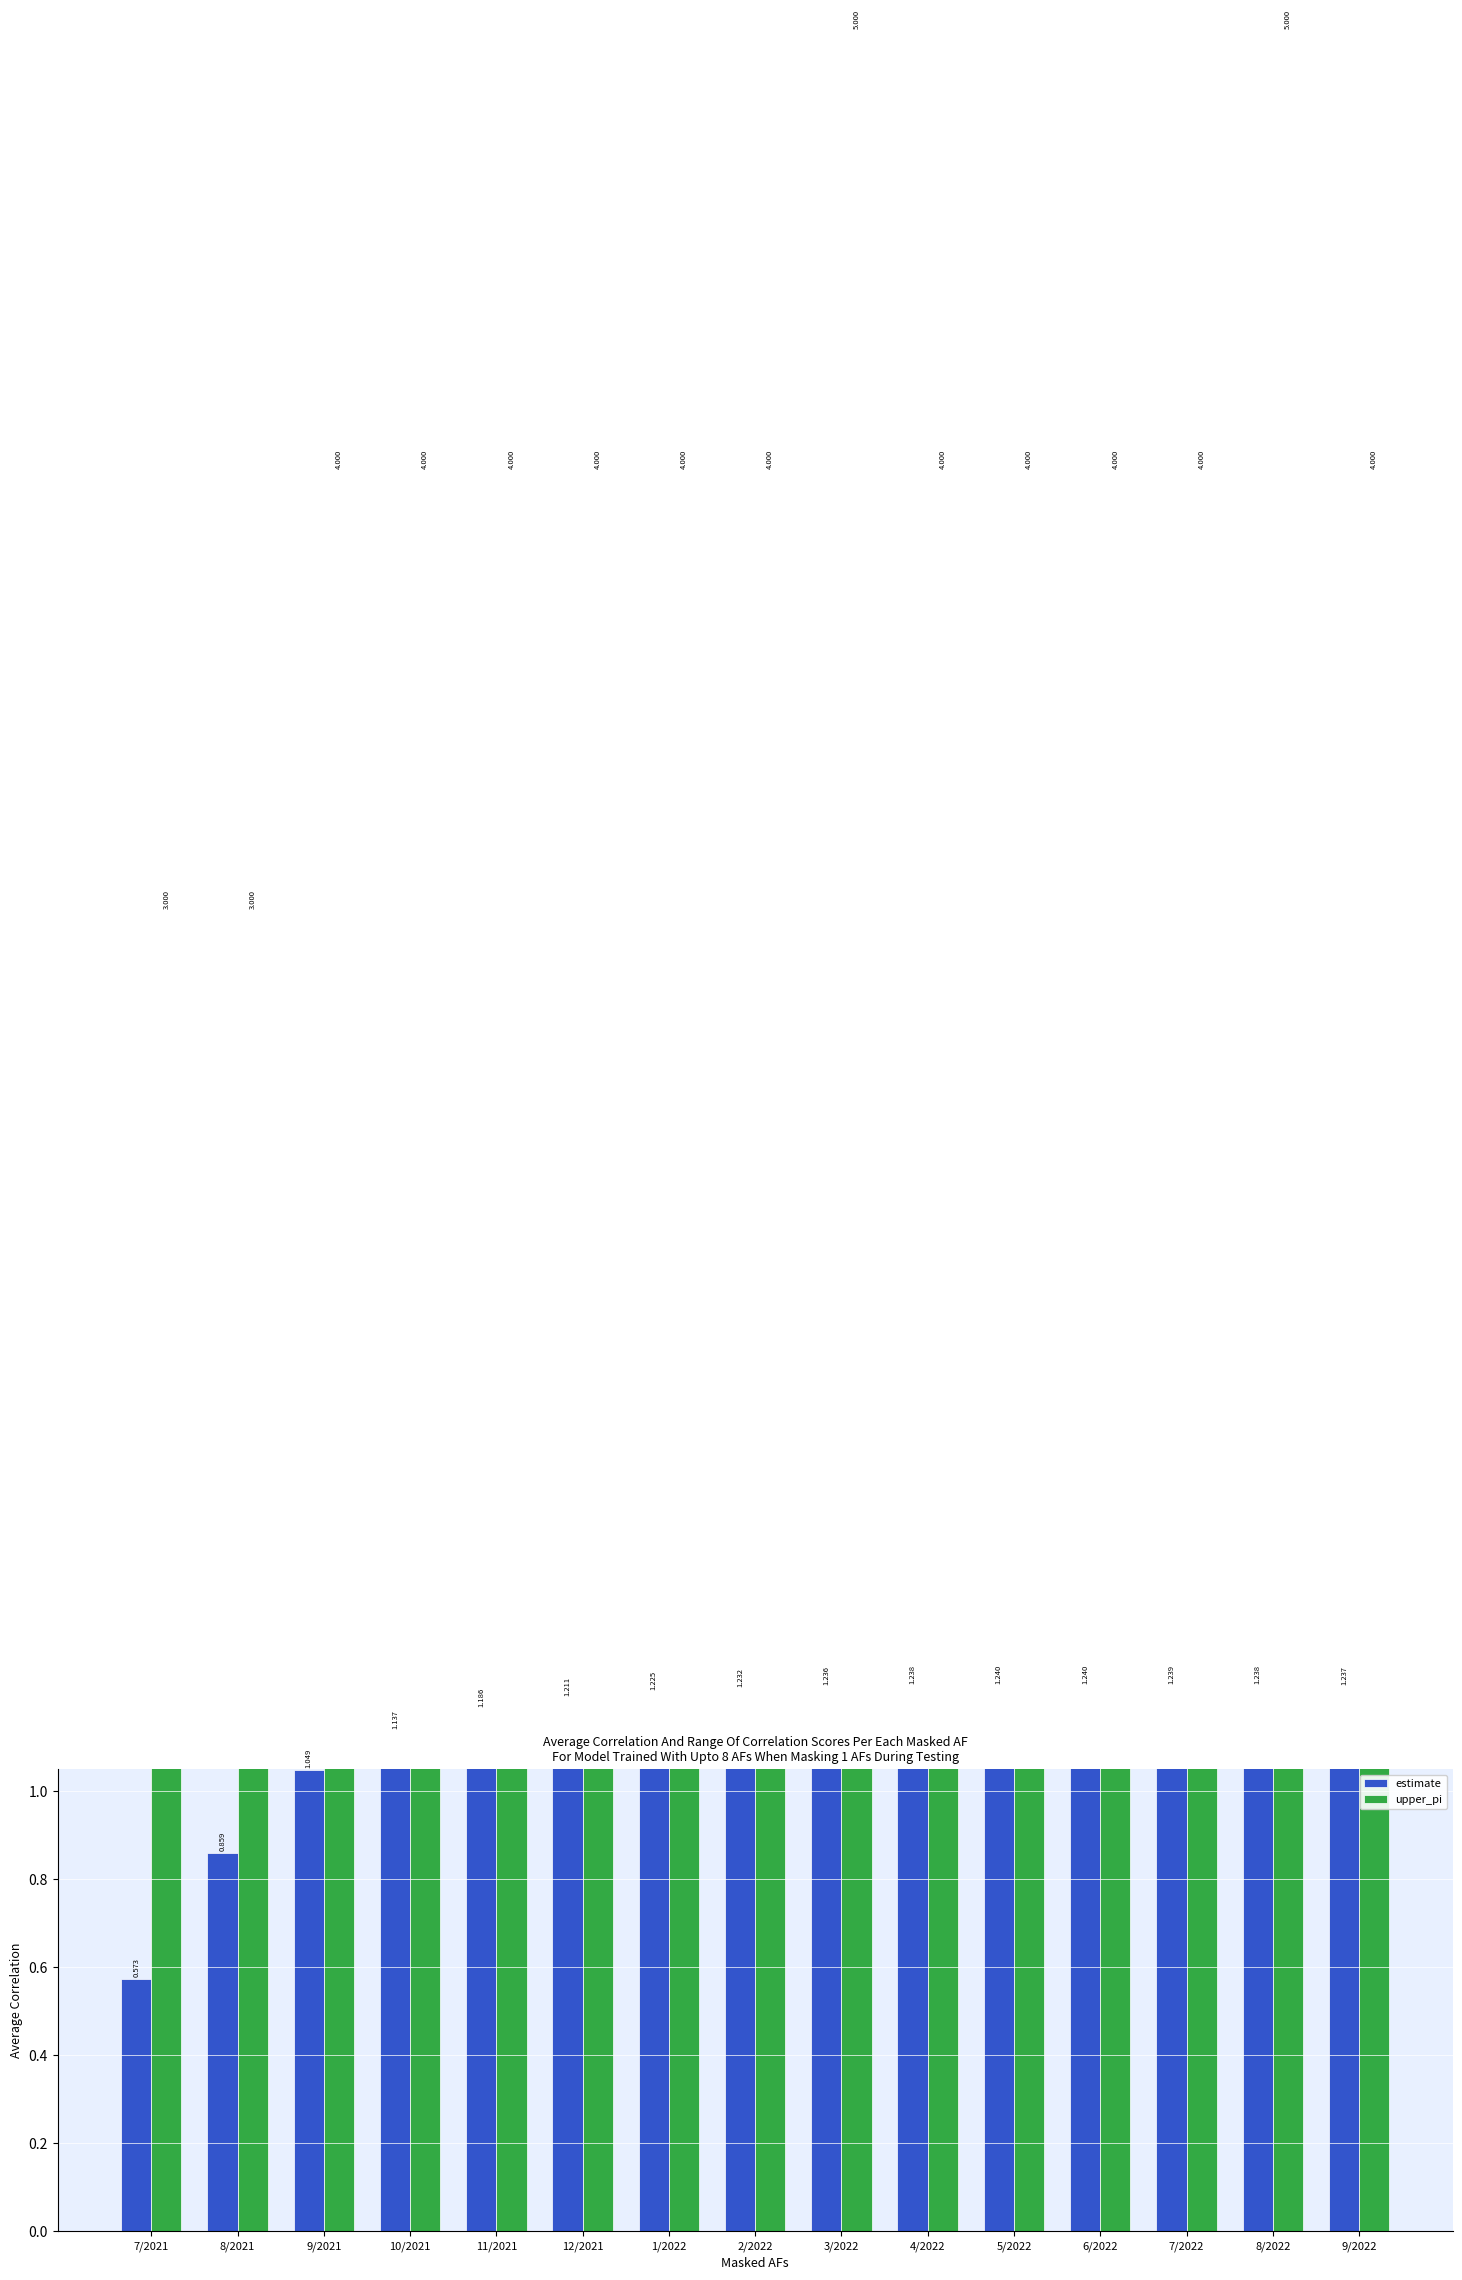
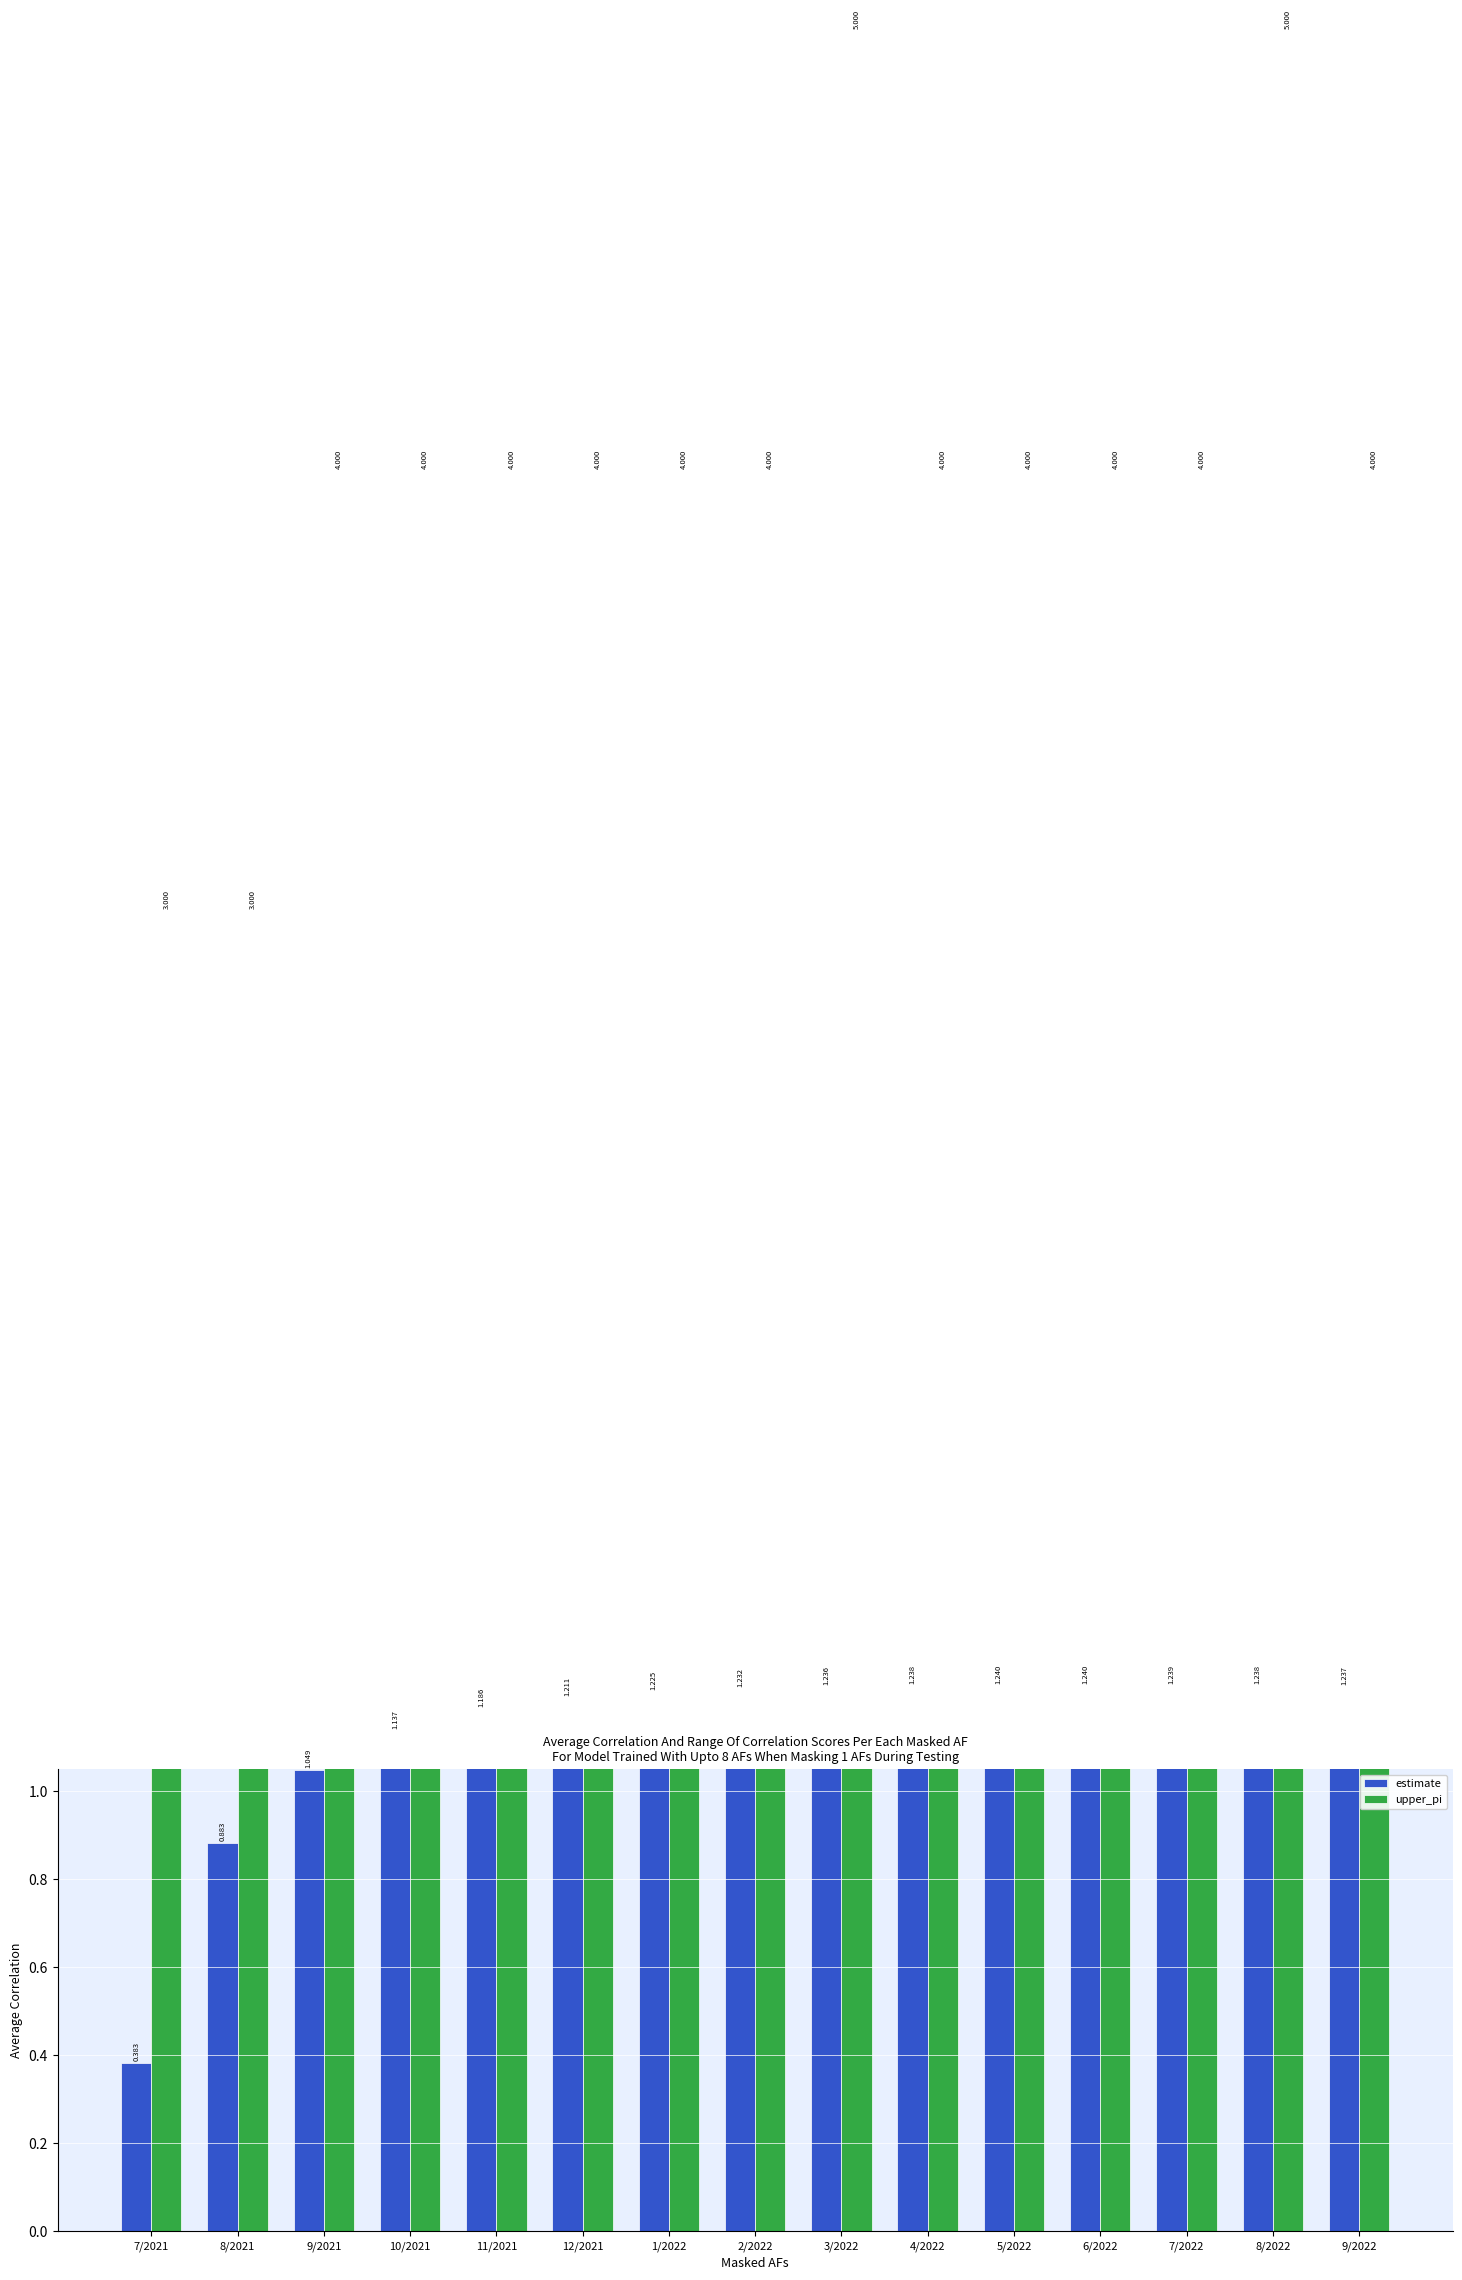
  {
    "estimate": {
-     "7/2021": 0.573,
-     "8/2021": 0.859,
+     "7/2021": 0.383,
+     "8/2021": 0.883,
      "9/2021": 1.049
    }
  }
